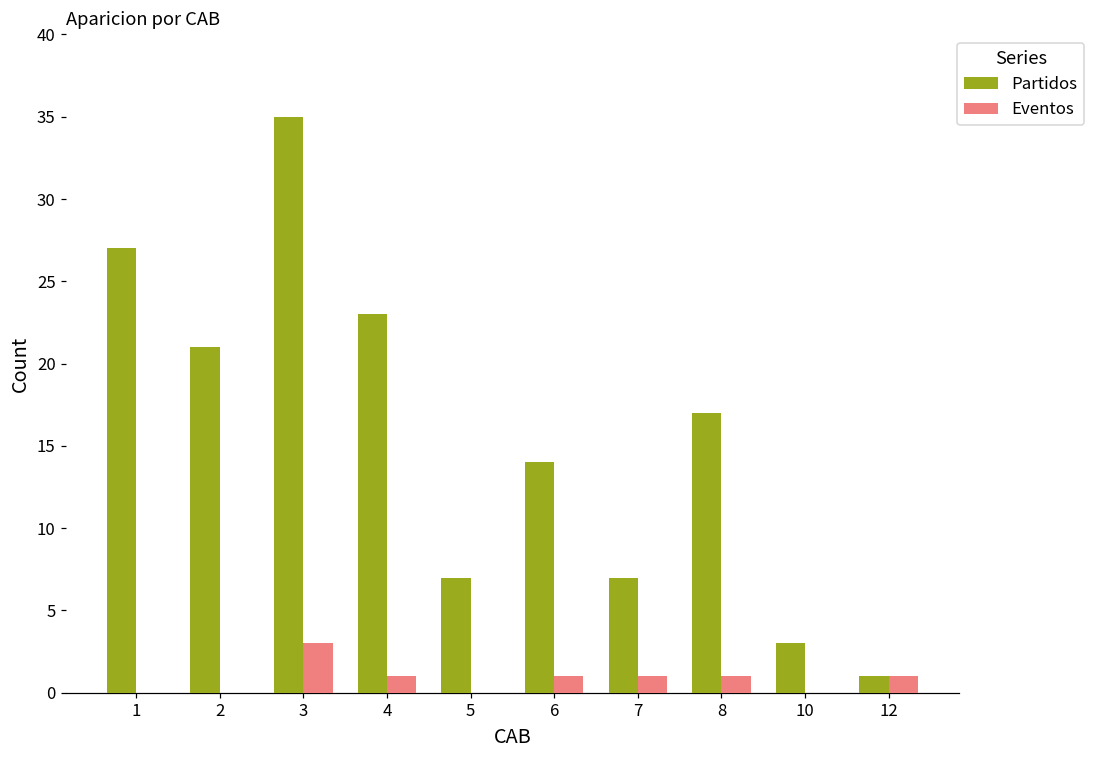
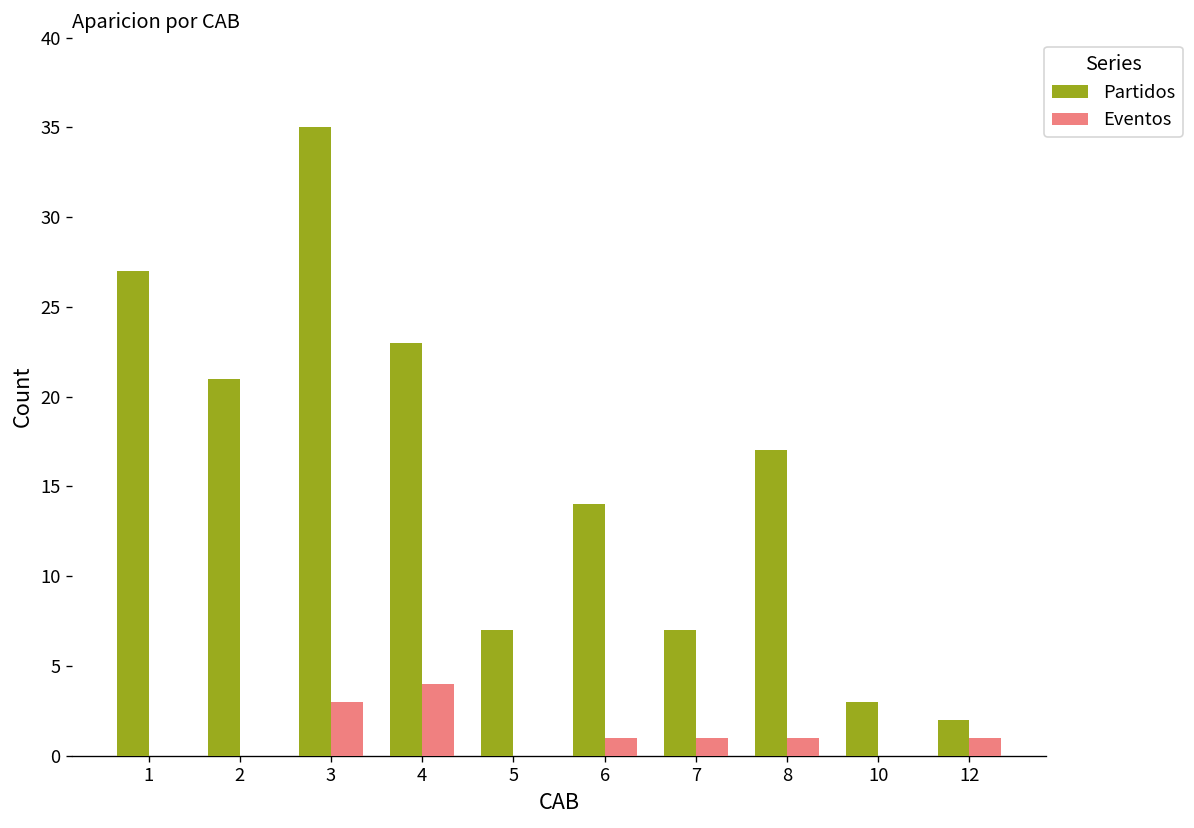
  {
    "Partidos": {
      "1": 27,
      "2": 21,
      "3": 35,
      "4": 23,
      "5": 7,
      "6": 14,
      "7": 7,
      "8": 17,
      "10": 3,
-     "12": 1
+     "12": 2
    },
    "Eventos": {
      "1": 0,
      "2": 0,
      "3": 3,
-     "4": 1,
+     "4": 4,
      "5": 0,
      "6": 1,
      "7": 1,
      "8": 1,
      "10": 0,
      "12": 1
    }
  }
